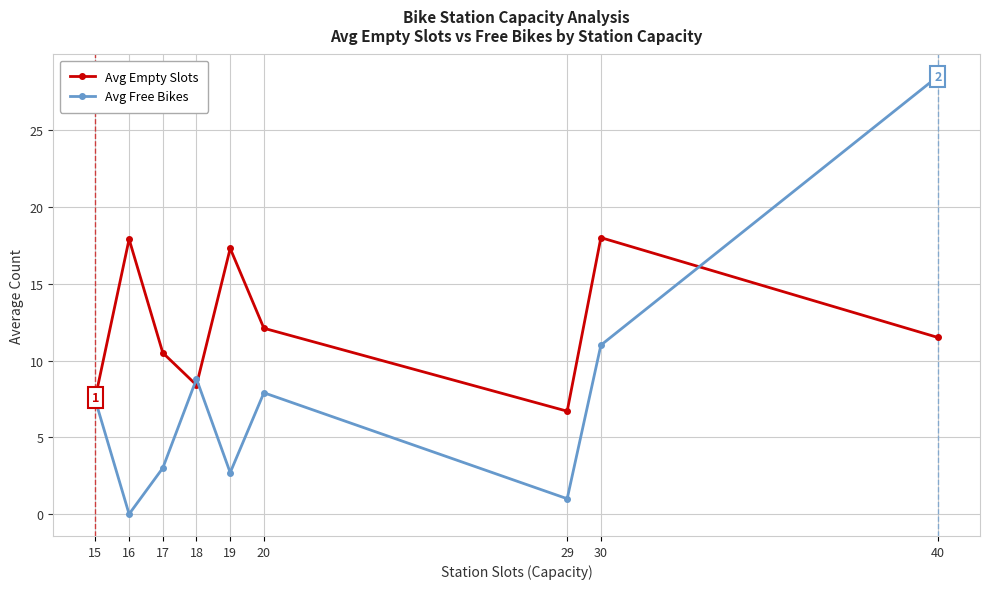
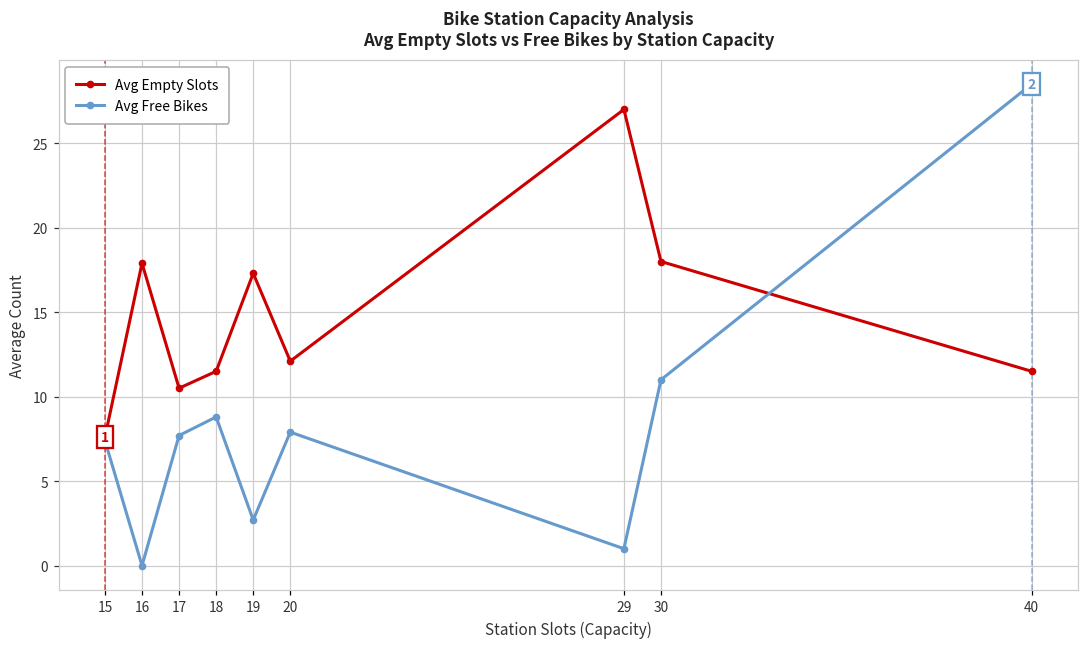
  {
    "Avg Empty Slots": {
      "16": 17.9,
      "17": 10.5,
-     "18": 8.4,
+     "18": 11.5,
      "19": 17.3,
      "20": 12.1,
-     "29": 6.7,
+     "29": 27.0,
      "30": 18.0,
      "40": 11.5
    },
    "Avg Free Bikes": {
      "16": 0.0,
-     "17": 3.0,
+     "17": 7.7,
      "18": 8.8,
      "19": 2.7,
      "20": 7.9,
      "29": 1.0,
      "30": 11.0
    }
  }
